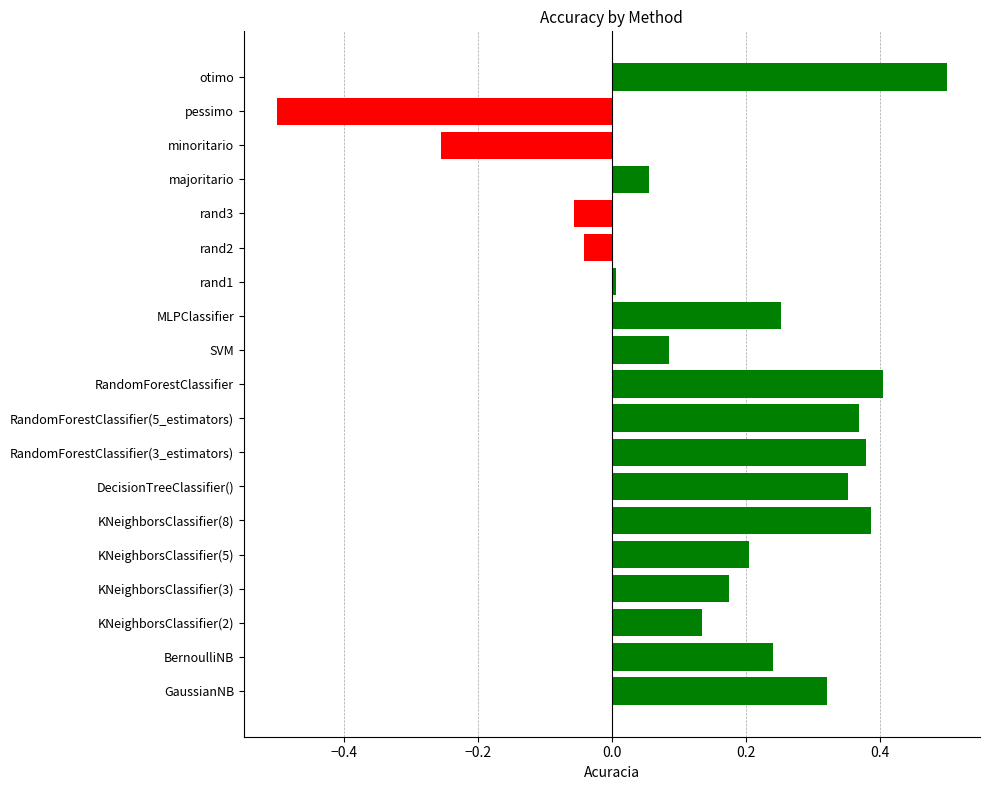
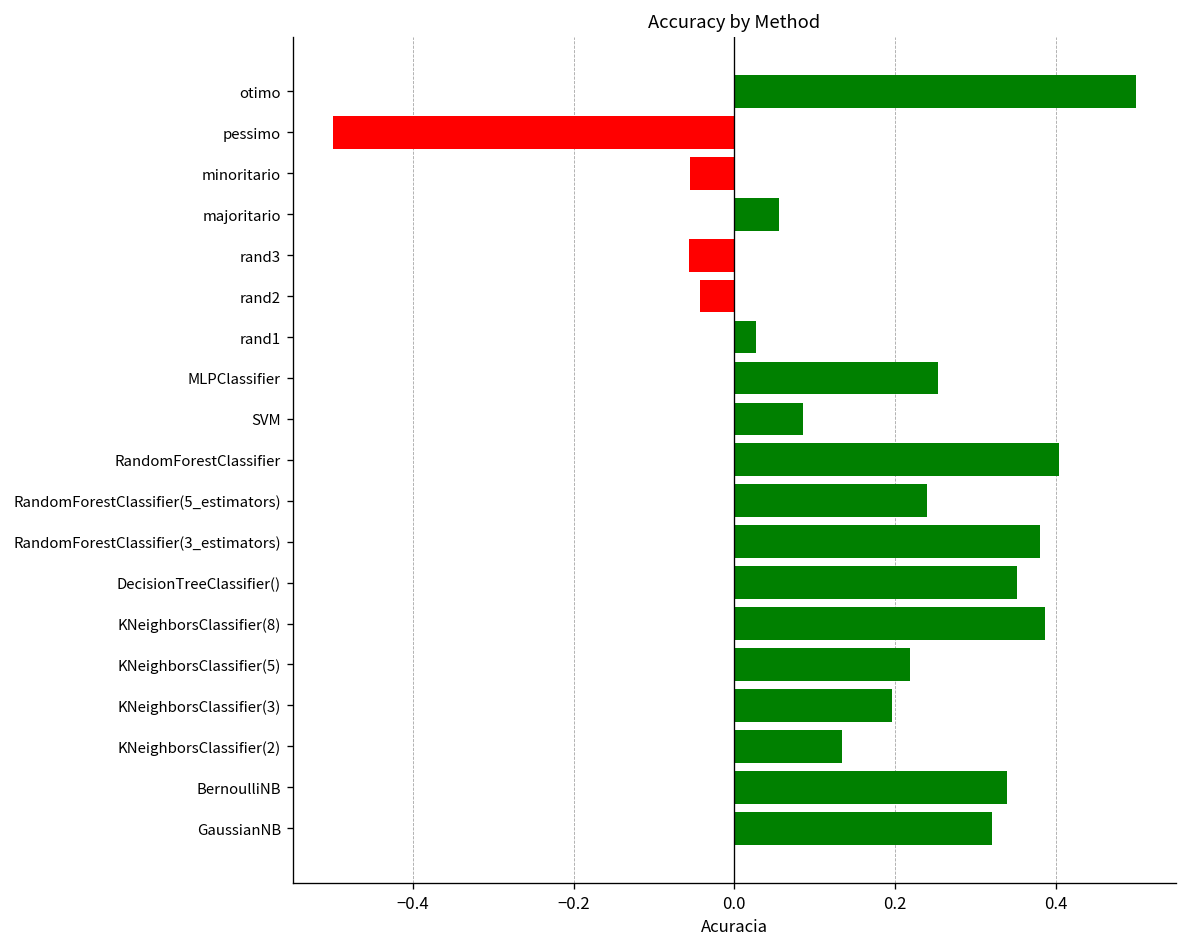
  {
    "otimo": 0.50,
    "pessimo": -0.50,
-   "minoritario": -0.26,
+   "minoritario": -0.06,
    "majoritario": 0.06,
    "rand3": -0.06,
    "rand2": -0.04,
-   "rand1": 0.01,
+   "rand1": 0.03,
    "MLPClassifier": 0.25,
    "SVM": 0.09,
    "RandomForestClassifier": 0.40,
-   "RandomForestClassifier(5_estimators)": 0.37,
+   "RandomForestClassifier(5_estimators)": 0.24,
    "RandomForestClassifier(3_estimators)": 0.38,
    "DecisionTreeClassifier()": 0.35,
    "KNeighborsClassifier(8)": 0.39,
-   "KNeighborsClassifier(5)": 0.21,
-   "KNeighborsClassifier(3)": 0.18,
+   "KNeighborsClassifier(5)": 0.22,
+   "KNeighborsClassifier(3)": 0.20,
    "KNeighborsClassifier(2)": 0.13,
-   "BernoulliNB": 0.24,
+   "BernoulliNB": 0.34,
    "GaussianNB": 0.32
  }
